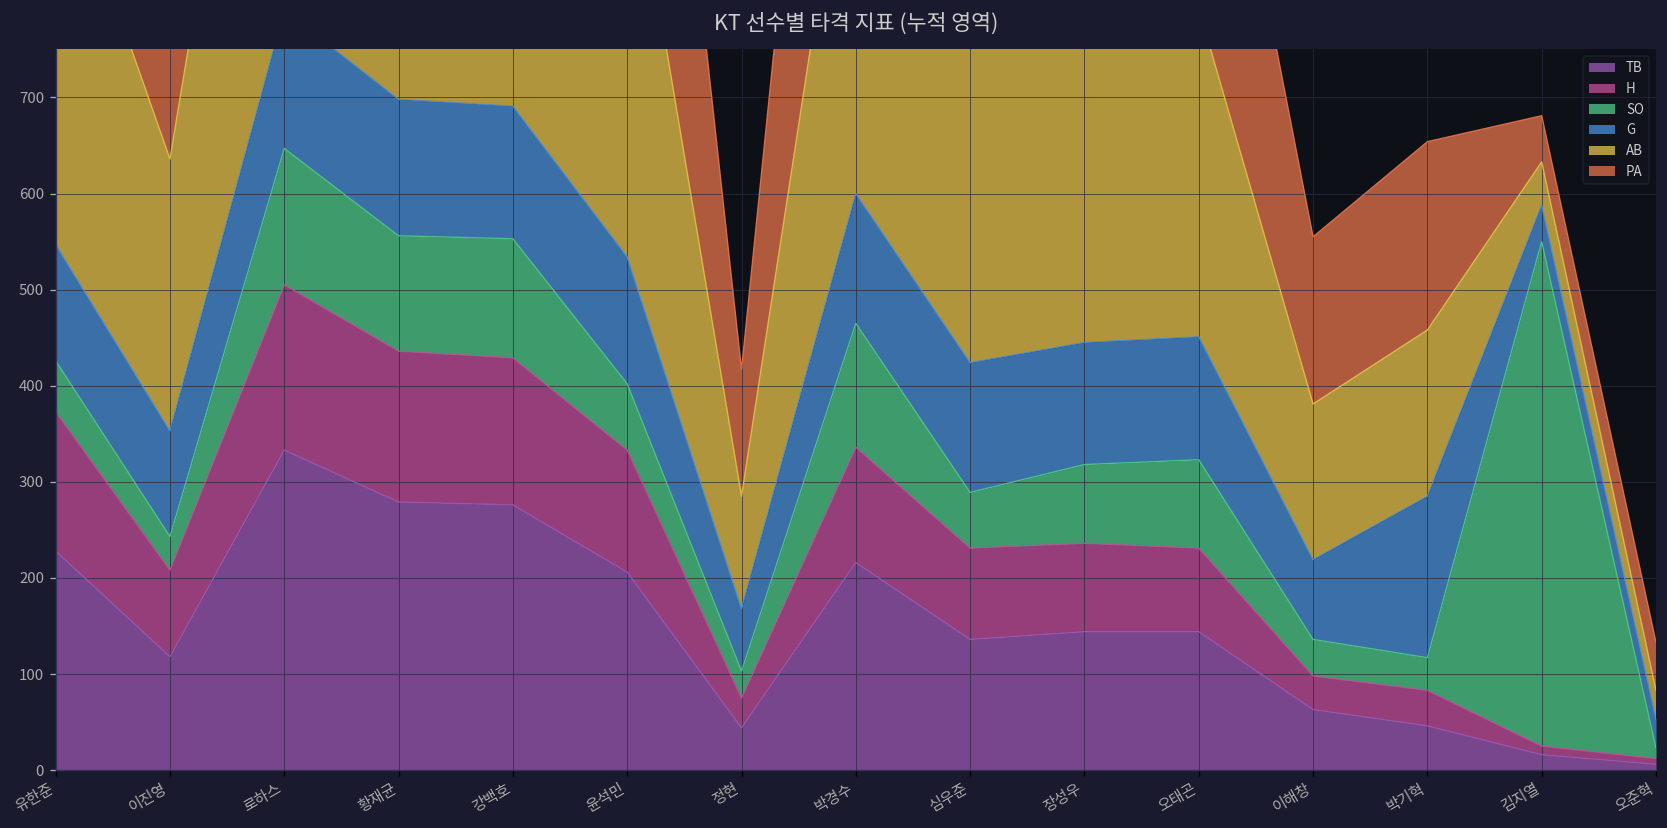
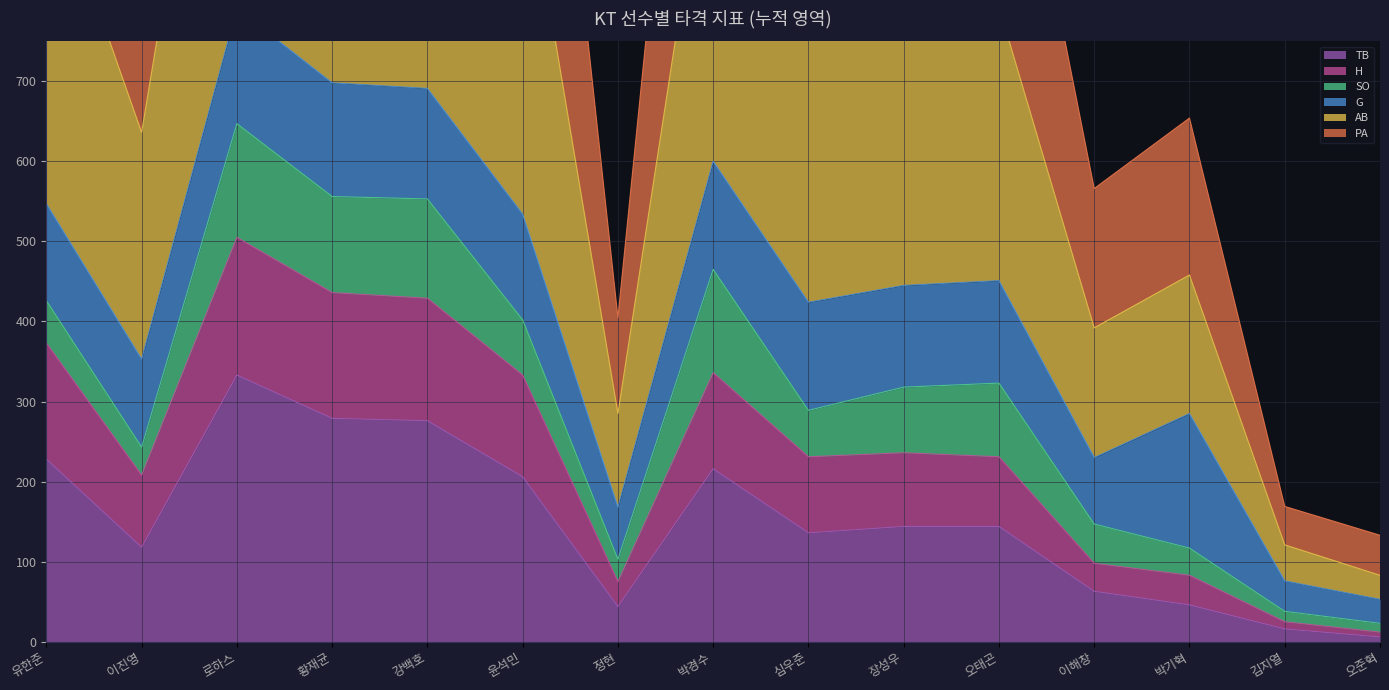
  {
    "SO": {
      "유한준": 50,
      "이진영": 40,
      "로하스": 140,
      "황재균": 120,
      "강백호": 120,
      "윤석민": 70,
      "정현": 30,
      "박경수": 130,
      "심우준": 60,
      "장성우": 80,
      "오태곤": 90,
-     "이해창": 40,
+     "이해창": 50,
      "박기혁": 30,
-     "김지열": 530,
+     "김지열": 10,
      "오준혁": 10
    },
    "G": {
      "유한준": 120,
      "이진영": 110,
      "황재균": 140,
      "강백호": 140,
      "윤석민": 130,
      "정현": 70,
      "박경수": 140,
      "심우준": 140,
      "장성우": 130,
      "오태곤": 130,
      "이해창": 80,
      "박기혁": 170,
      "김지열": 40,
      "오준혁": 30
    },
    "AB": {
      "이진영": 280,
      "정현": 120,
      "이해창": 160,
      "박기혁": 170,
      "김지열": 50,
      "오준혁": 30
    },
    "PA": {
-     "정현": 130,
+     "정현": 120,
      "이해창": 170,
      "박기혁": 200,
      "김지열": 50,
      "오준혁": 50
    }
  }
